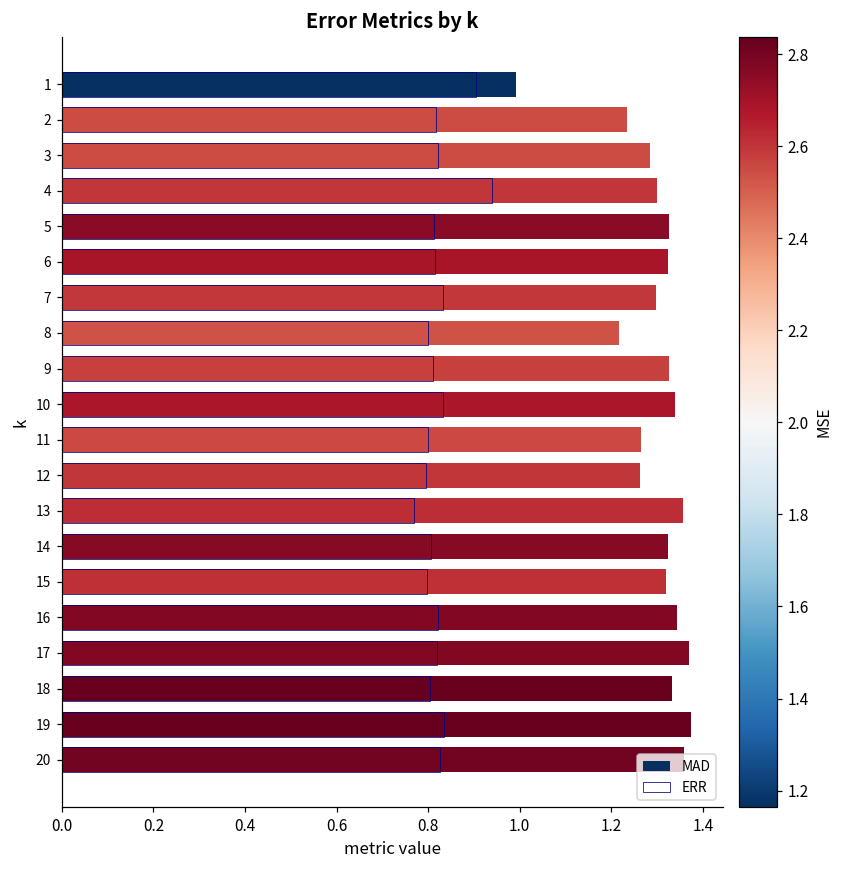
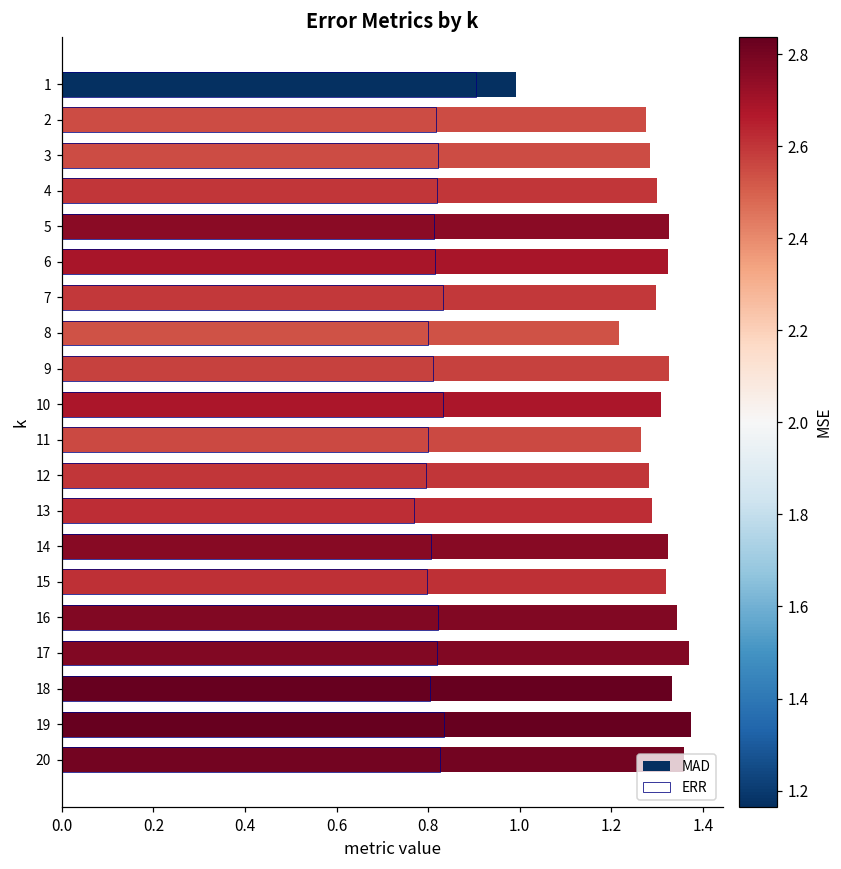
  {
    "MAD": {
      "1": 0.99,
-     "2": 1.23,
+     "2": 1.28,
      "3": 1.29,
      "4": 1.30,
      "5": 1.33,
      "6": 1.32,
      "7": 1.30,
      "8": 1.22,
      "9": 1.33,
-     "10": 1.34,
+     "10": 1.31,
      "11": 1.27,
-     "12": 1.26,
-     "13": 1.36,
+     "12": 1.28,
+     "13": 1.29,
      "14": 1.32,
      "15": 1.32,
      "16": 1.34,
      "17": 1.37,
      "18": 1.33,
      "19": 1.37
    },
    "ERR": {
-     "4": 0.94
+     "4": 0.82
    }
  }
